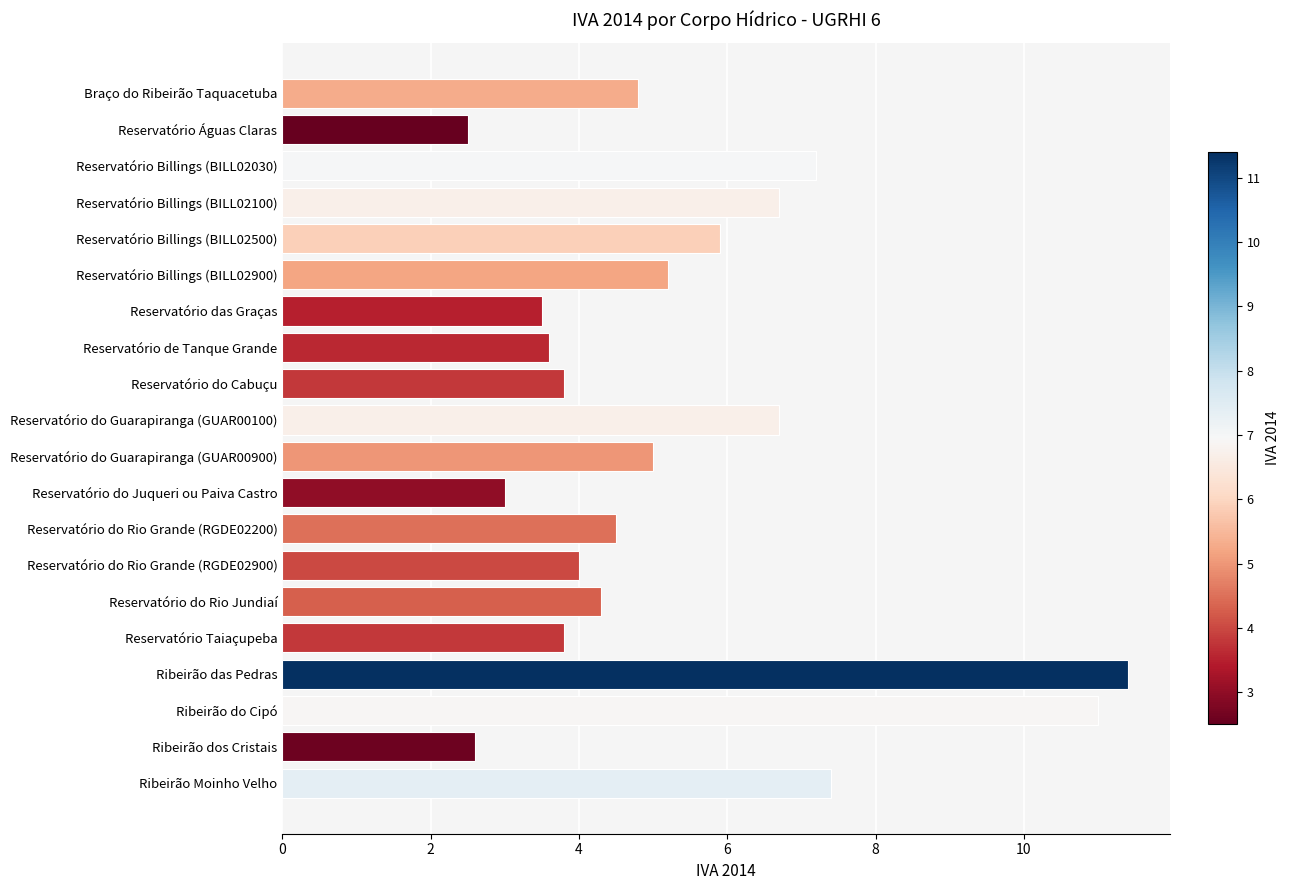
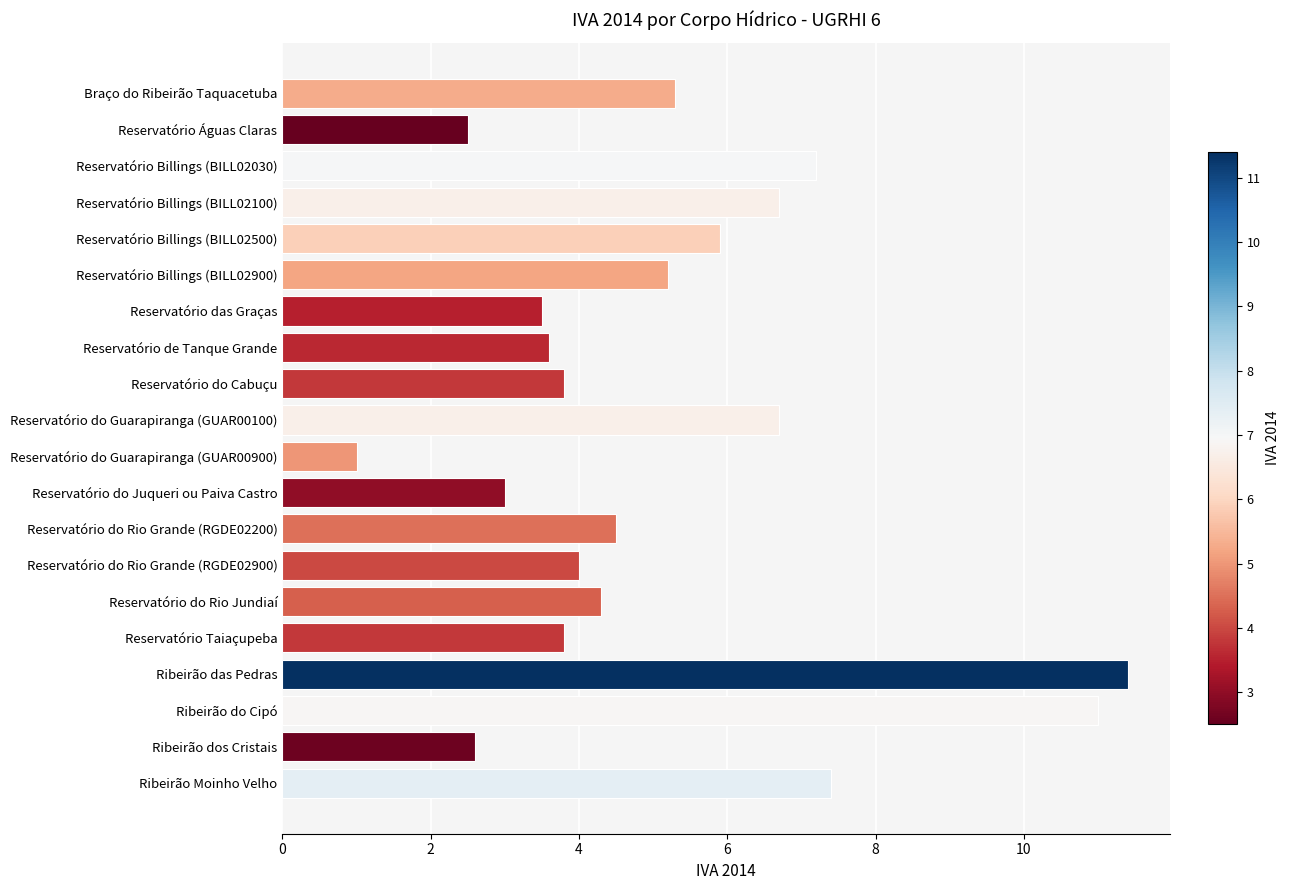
  {
-   "Braço do Ribeirão Taquacetuba": 4.8,
+   "Braço do Ribeirão Taquacetuba": 5.3,
    "Reservatório Águas Claras": 2.5,
    "Reservatório Billings (BILL02030)": 7.2,
    "Reservatório Billings (BILL02100)": 6.7,
    "Reservatório Billings (BILL02500)": 5.9,
    "Reservatório Billings (BILL02900)": 5.2,
    "Reservatório das Graças": 3.5,
    "Reservatório de Tanque Grande": 3.6,
    "Reservatório do Cabuçu": 3.8,
    "Reservatório do Guarapiranga (GUAR00100)": 6.7,
-   "Reservatório do Guarapiranga (GUAR00900)": 5,
+   "Reservatório do Guarapiranga (GUAR00900)": 1,
    "Reservatório do Juqueri ou Paiva Castro": 3.0,
    "Reservatório do Rio Grande (RGDE02200)": 4.5,
    "Reservatório do Rio Grande (RGDE02900)": 4.0,
    "Reservatório do Rio Jundiaí": 4.3,
    "Reservatório Taiaçupeba": 3.8,
    "Ribeirão das Pedras": 11.4,
    "Ribeirão do Cipó": 11.0,
    "Ribeirão dos Cristais": 2.6,
    "Ribeirão Moinho Velho": 7.4
  }
